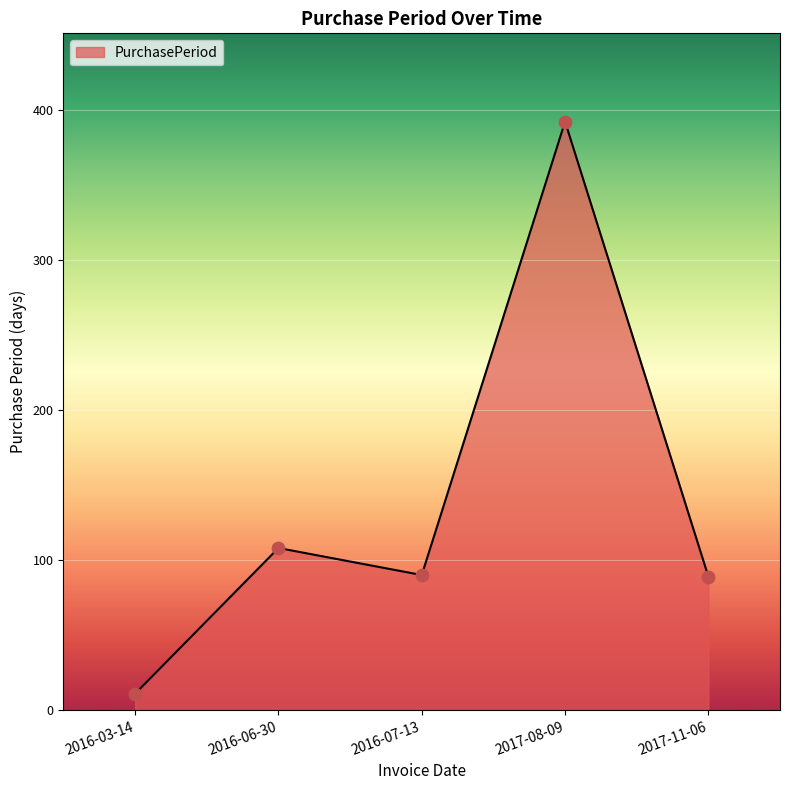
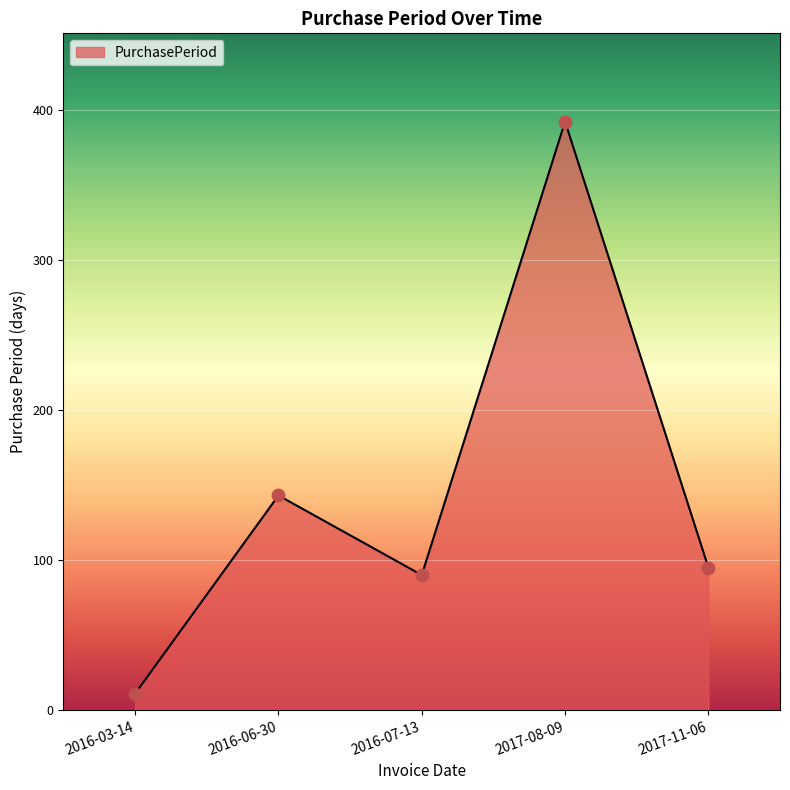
  {
    "2016-03-14": 11,
-   "2016-06-30": 108,
+   "2016-06-30": 143,
    "2016-07-13": 90,
    "2017-08-09": 392,
-   "2017-11-06": 89
+   "2017-11-06": 95
  }
